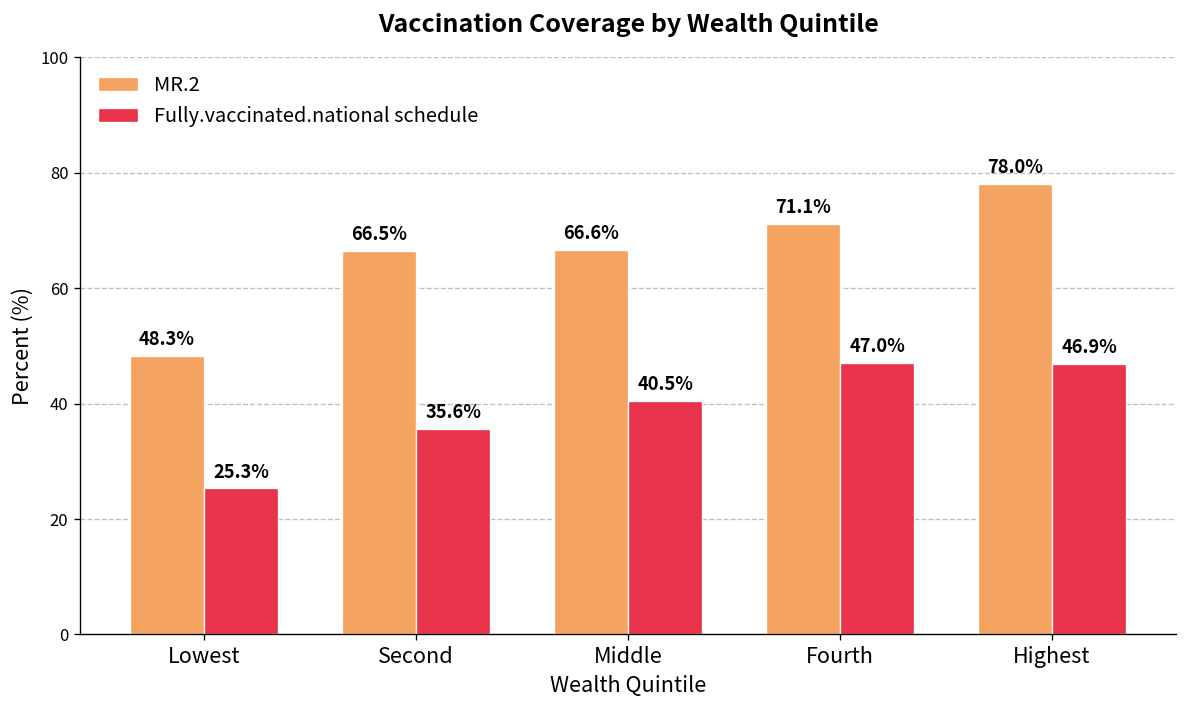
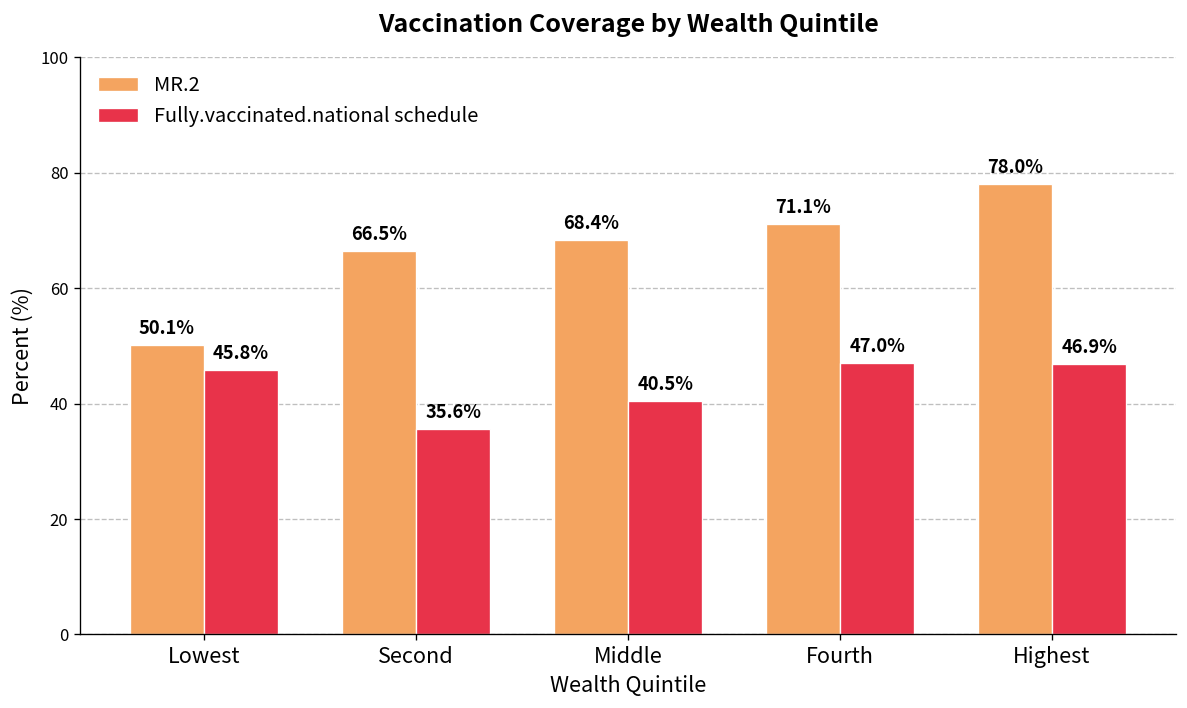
  {
    "MR.2": {
-     "Lowest": "48.3%",
+     "Lowest": "50.1%",
      "Second": "66.5%",
-     "Middle": "66.6%",
+     "Middle": "68.4%",
      "Fourth": "71.1%",
      "Highest": "78.0%"
    },
    "Fully.vaccinated.national schedule": {
-     "Lowest": "25.3%",
+     "Lowest": "45.8%",
      "Second": "35.6%",
      "Middle": "40.5%",
      "Fourth": "47.0%",
      "Highest": "46.9%"
    }
  }
